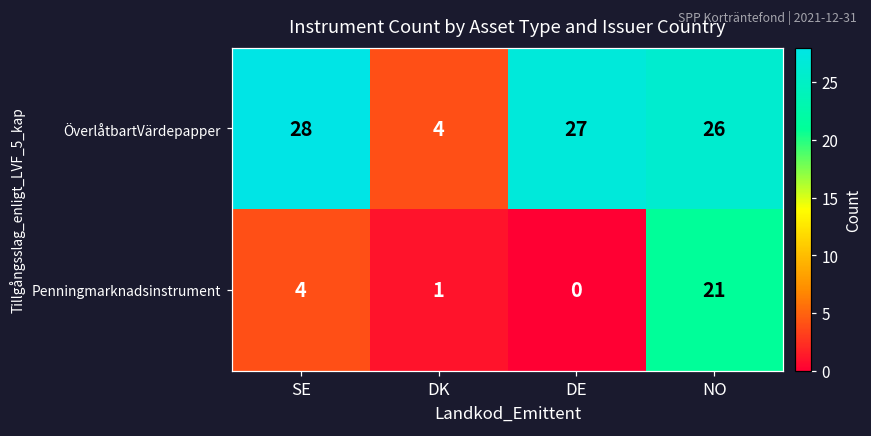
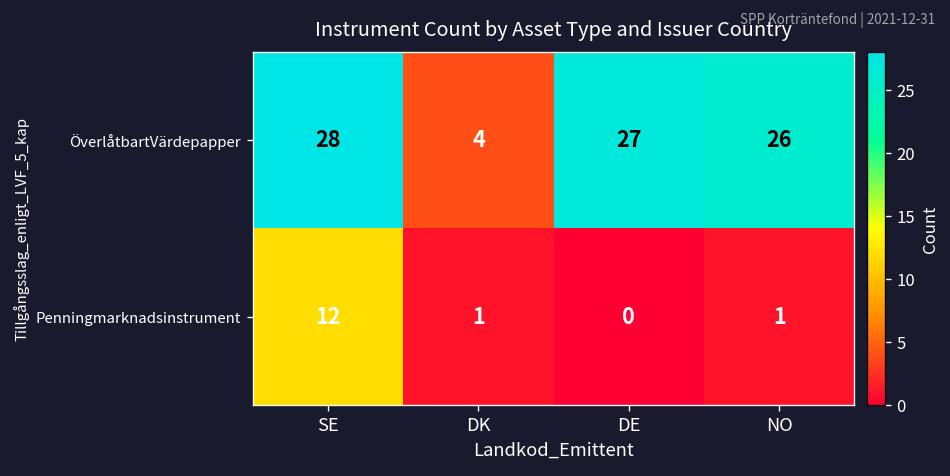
  {
    "ÖverlåtbartVärdepapper": {
      "SE": 28,
      "DK": 4,
      "DE": 27,
      "NO": 26
    },
    "Penningmarknadsinstrument": {
-     "SE": 4,
+     "SE": 12,
      "DK": 1,
      "DE": 0,
-     "NO": 21
+     "NO": 1
    }
  }
